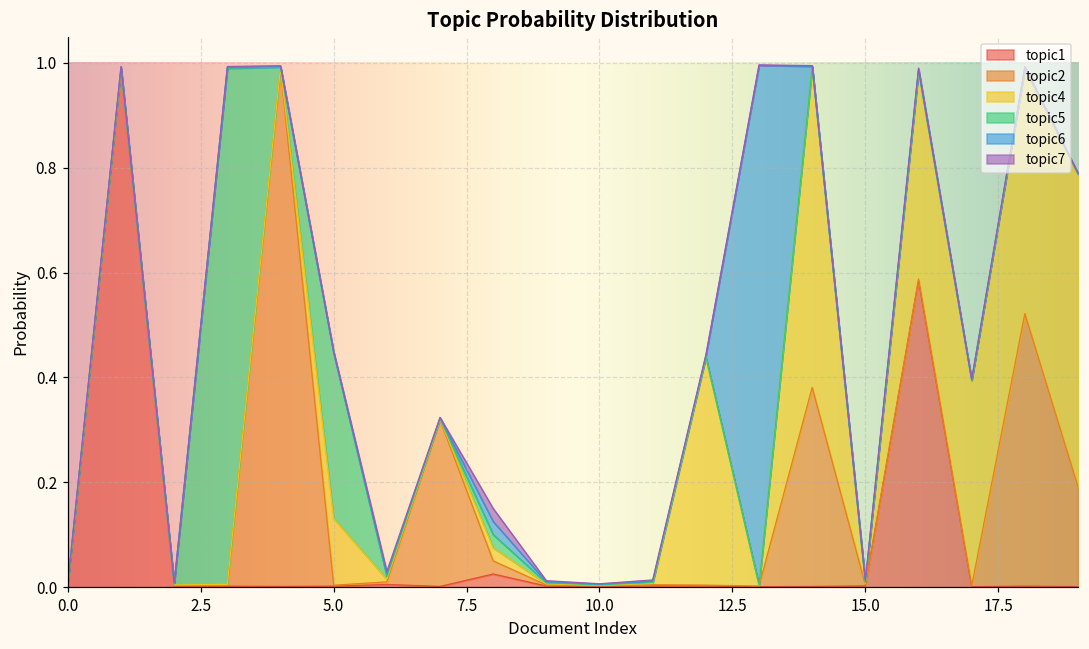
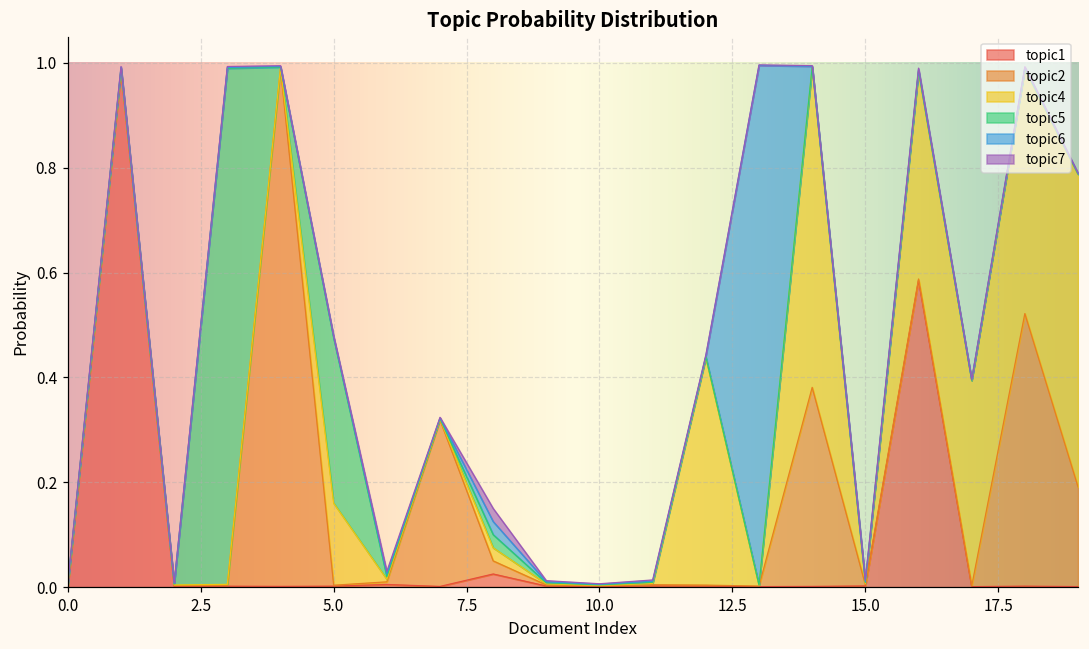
  {
    "topic4": {
-     "5.0": 0.13
+     "5.0": 0.16
    }
  }
